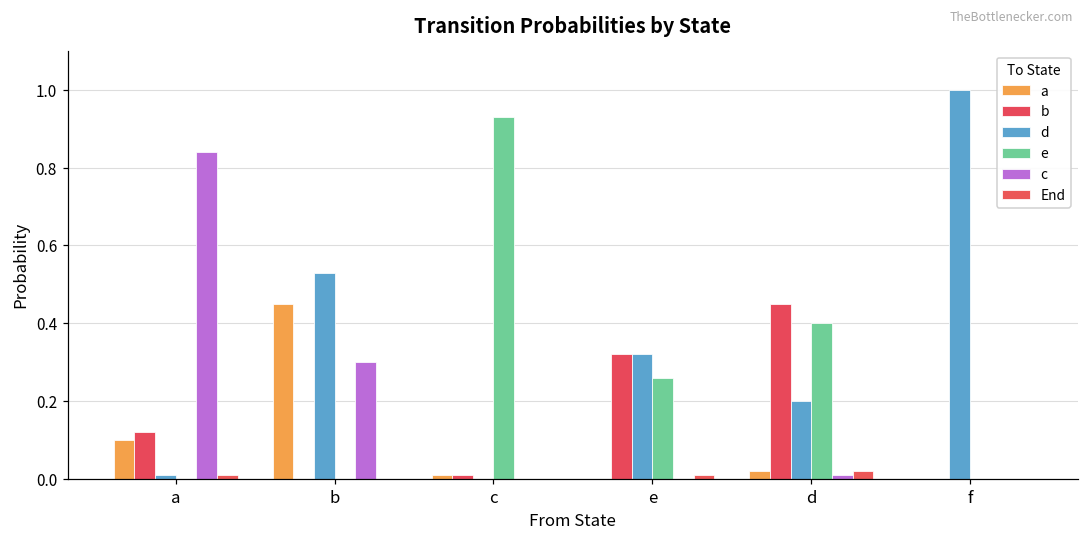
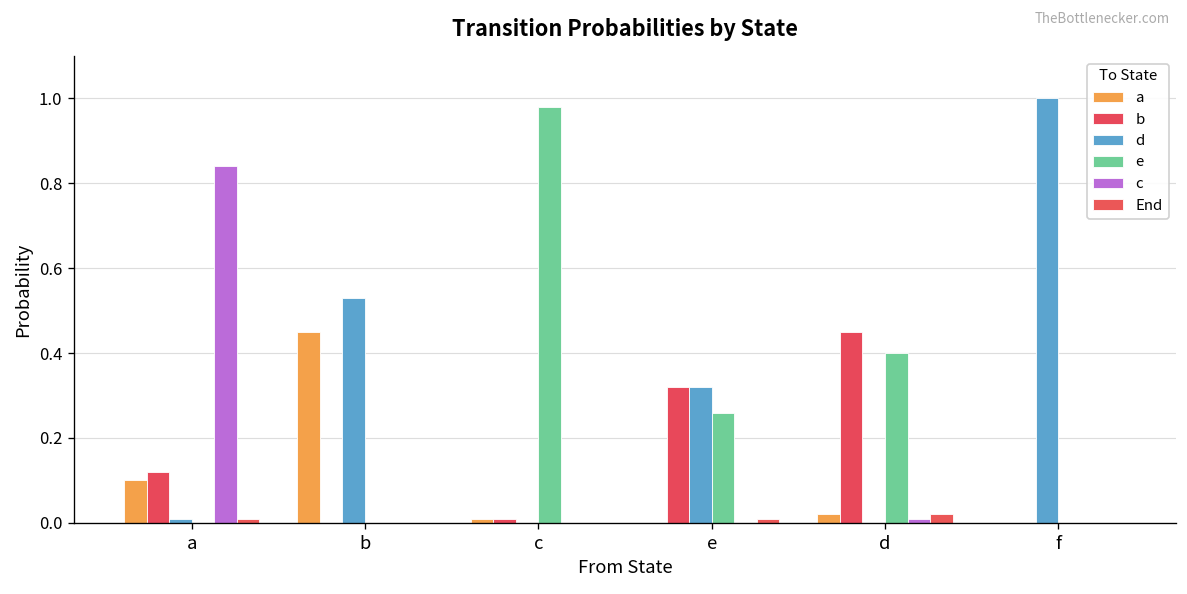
  {
    "a": {
      "a": 0.10,
      "b": 0.45,
      "c": 0.01,
      "e": 0.00,
      "d": 0.02,
      "f": 0.00
    },
    "d": {
      "a": 0.01,
      "b": 0.53,
      "c": 0.0,
      "e": 0.32,
-     "d": 0.2,
+     "d": 0.0,
      "f": 1.0
    },
    "e": {
      "a": 0.00,
      "b": 0.00,
-     "c": 0.93,
+     "c": 0.98,
      "e": 0.26,
      "d": 0.40,
      "f": 0.00
    },
    "c": {
      "a": 0.84,
-     "b": 0.3,
+     "b": 0.0,
      "c": 0.0,
      "e": 0.0,
      "d": 0.01,
      "f": 0.0
    }
  }
